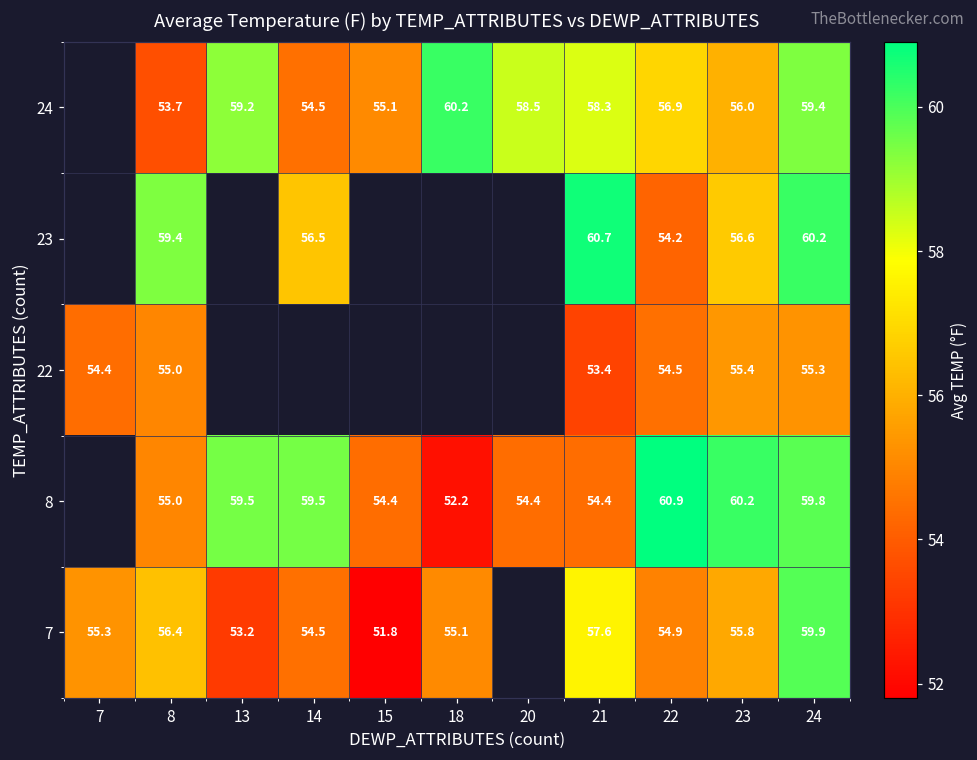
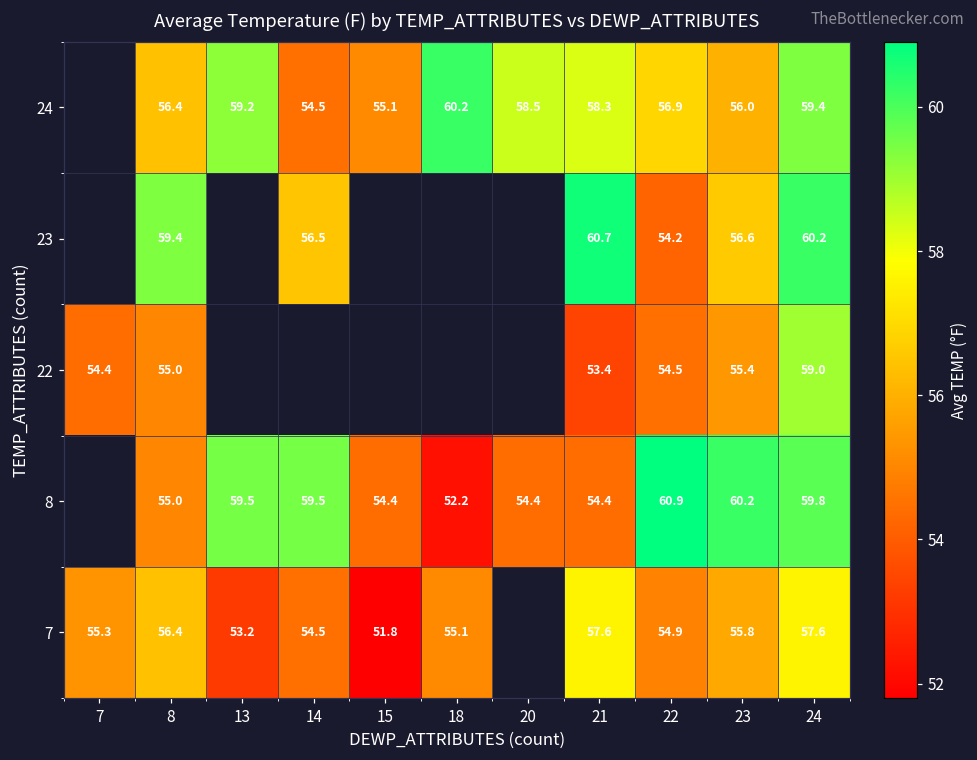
  {
    "24": {
-     "8": 53.7,
+     "8": 56.4,
      "13": 59.2,
      "14": 54.5,
      "15": 55.1,
      "18": 60.2,
      "20": 58.5,
      "21": 58.3,
      "22": 56.9,
      "23": 56.0,
      "24": 59.4
    },
    "23": {
      "8": 59.4,
      "14": 56.5,
      "21": 60.7,
      "22": 54.2,
      "23": 56.6,
      "24": 60.2
    },
    "22": {
      "7": 54.4,
      "8": 55.0,
      "21": 53.4,
      "22": 54.5,
      "23": 55.4,
-     "24": 55.3
+     "24": 59.0
    },
    "8": {
      "8": 55.0,
      "13": 59.5,
      "14": 59.5,
      "15": 54.4,
      "18": 52.2,
      "20": 54.4,
      "21": 54.4,
      "22": 60.9,
      "23": 60.2,
      "24": 59.8
    },
    "7": {
      "7": 55.3,
      "8": 56.4,
      "13": 53.2,
      "14": 54.5,
      "15": 51.8,
      "18": 55.1,
      "21": 57.6,
      "22": 54.9,
      "23": 55.8,
-     "24": 59.9
+     "24": 57.6
    }
  }
